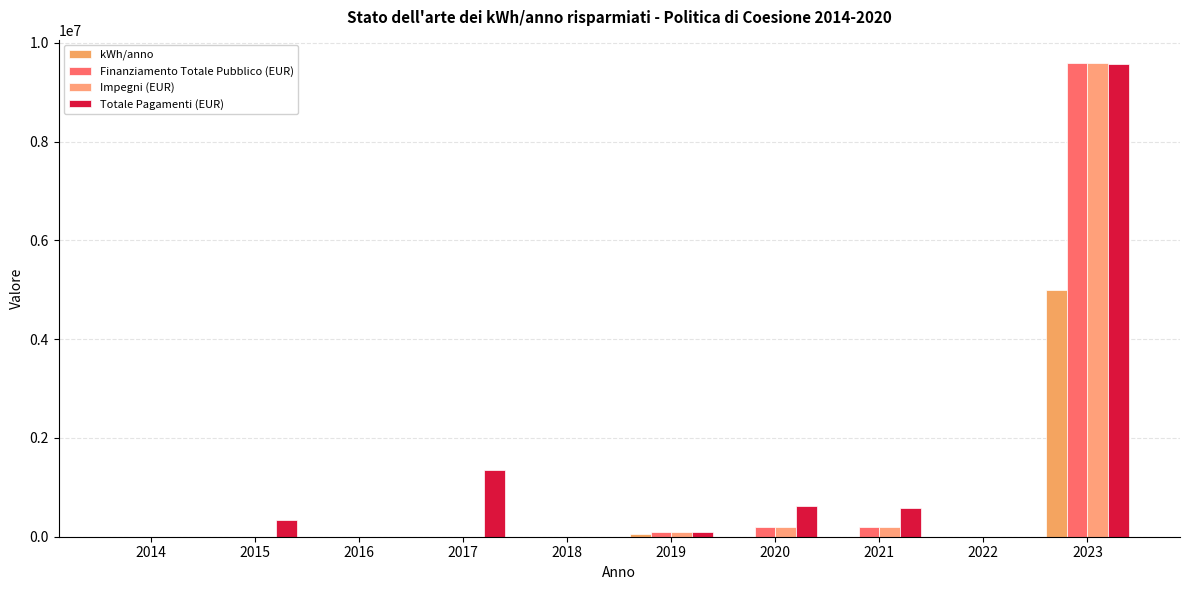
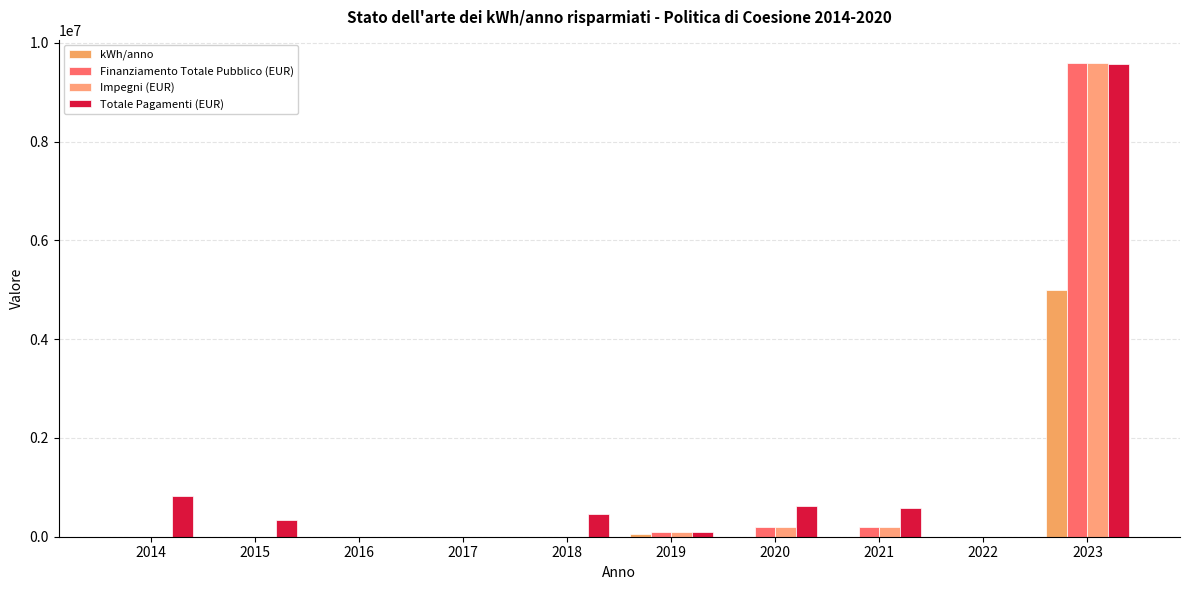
  {
    "Totale Pagamenti (EUR)": {
-     "2014": 0,
+     "2014": 800000,
      "2015": 300000,
      "2016": 0,
-     "2017": 1400000,
-     "2018": 0,
+     "2017": 0,
+     "2018": 500000,
      "2019": 100000,
      "2020": 600000,
      "2021": 600000,
      "2022": 0,
      "2023": 9600000
    }
  }
